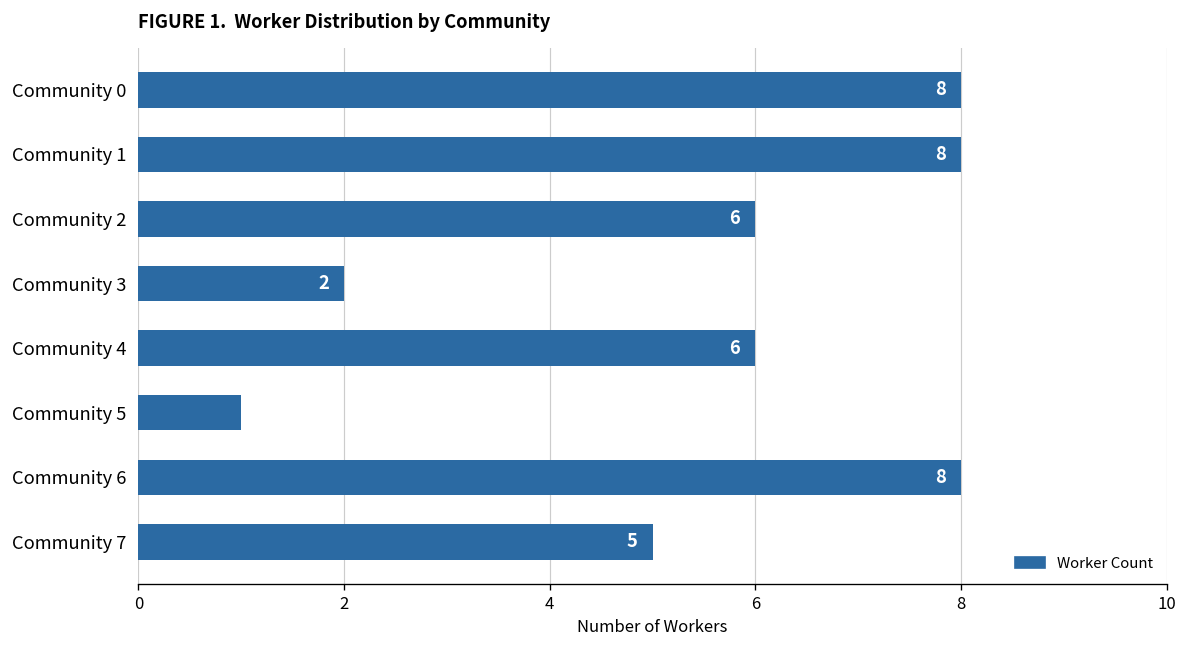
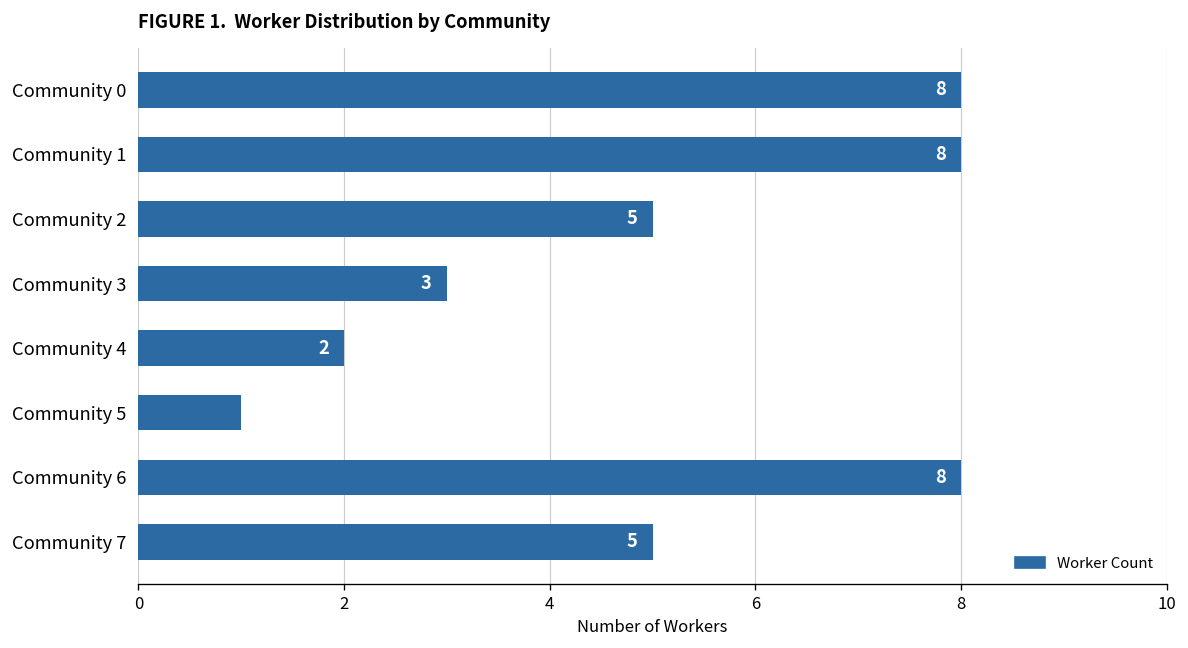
  {
    "Community 0": 8,
    "Community 1": 8,
-   "Community 2": 6,
-   "Community 3": 2,
-   "Community 4": 6,
+   "Community 2": 5,
+   "Community 3": 3,
+   "Community 4": 2,
    "Community 6": 8,
    "Community 7": 5
  }
